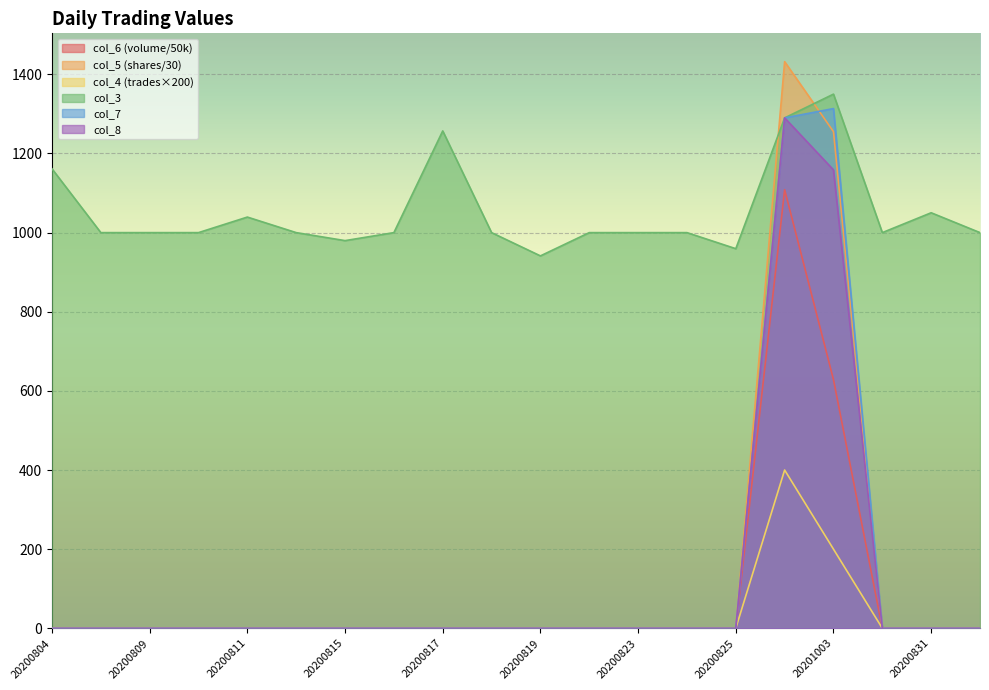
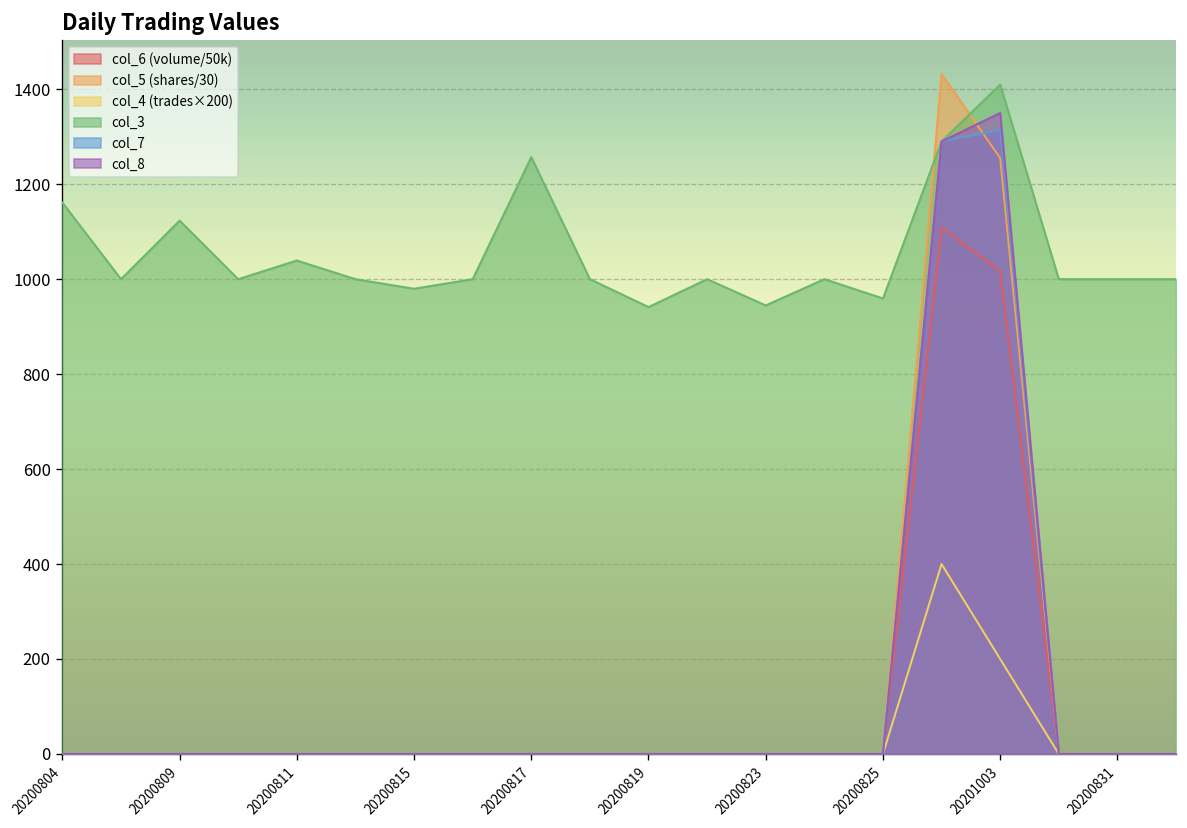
  {
    "col_6 (volume/50k)": {
-     "20201003": 630
+     "20201003": 1020
    },
    "col_3": {
      "20200804": 1160,
-     "20200809": 1000,
+     "20200809": 1120,
      "20200811": 1040,
      "20200815": 980,
      "20200817": 1260,
      "20200819": 940,
-     "20200823": 1000,
+     "20200823": 940,
      "20200825": 960,
-     "20201003": 1350,
-     "20200831": 1050
+     "20201003": 1410,
+     "20200831": 1000
    },
    "col_7": {
      "20201003": 1310
    },
    "col_8": {
-     "20201003": 1160
+     "20201003": 1350
    }
  }
